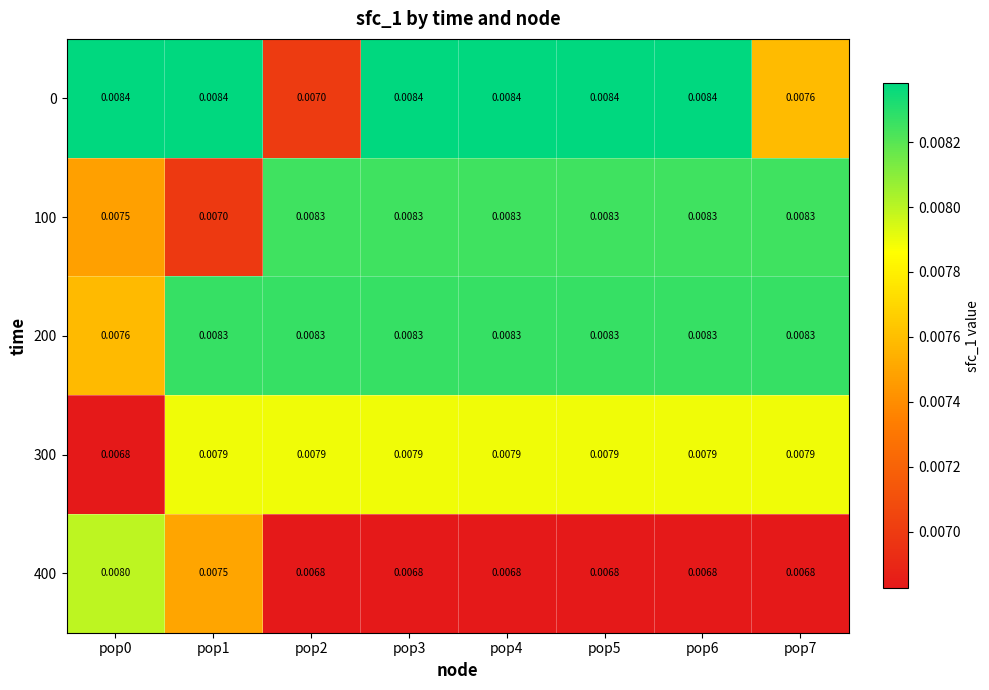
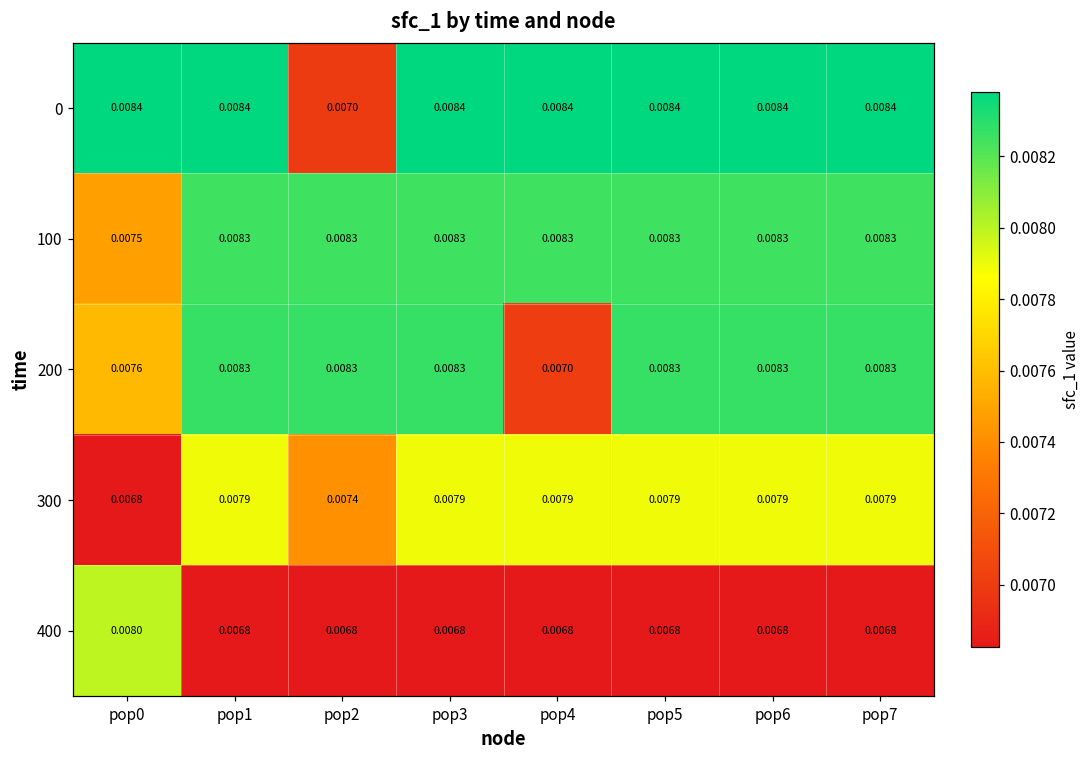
  {
    "0": {
      "pop0": 0.0084,
      "pop1": 0.0084,
      "pop2": 0.0070,
      "pop3": 0.0084,
      "pop4": 0.0084,
      "pop5": 0.0084,
      "pop6": 0.0084,
-     "pop7": 0.0076
+     "pop7": 0.0084
    },
    "100": {
      "pop0": 0.0075,
-     "pop1": 0.0070,
+     "pop1": 0.0083,
      "pop2": 0.0083,
      "pop3": 0.0083,
      "pop4": 0.0083,
      "pop5": 0.0083,
      "pop6": 0.0083,
      "pop7": 0.0083
    },
    "200": {
      "pop0": 0.0076,
      "pop1": 0.0083,
      "pop2": 0.0083,
      "pop3": 0.0083,
-     "pop4": 0.0083,
+     "pop4": 0.0070,
      "pop5": 0.0083,
      "pop6": 0.0083,
      "pop7": 0.0083
    },
    "300": {
      "pop0": 0.0068,
      "pop1": 0.0079,
-     "pop2": 0.0079,
+     "pop2": 0.0074,
      "pop3": 0.0079,
      "pop4": 0.0079,
      "pop5": 0.0079,
      "pop6": 0.0079,
      "pop7": 0.0079
    },
    "400": {
      "pop0": 0.0080,
-     "pop1": 0.0075,
+     "pop1": 0.0068,
      "pop2": 0.0068,
      "pop3": 0.0068,
      "pop4": 0.0068,
      "pop5": 0.0068,
      "pop6": 0.0068,
      "pop7": 0.0068
    }
  }
